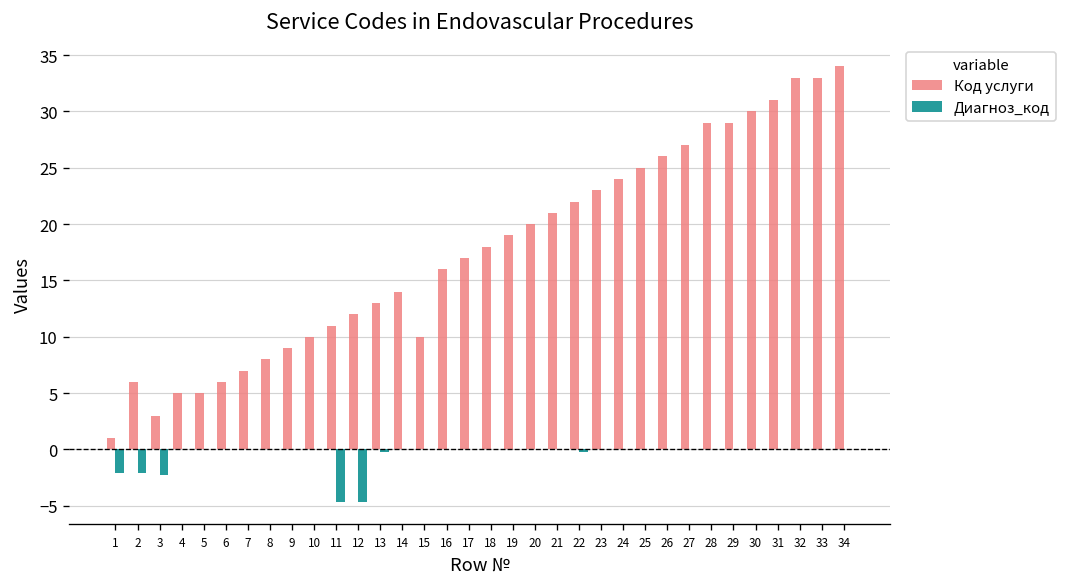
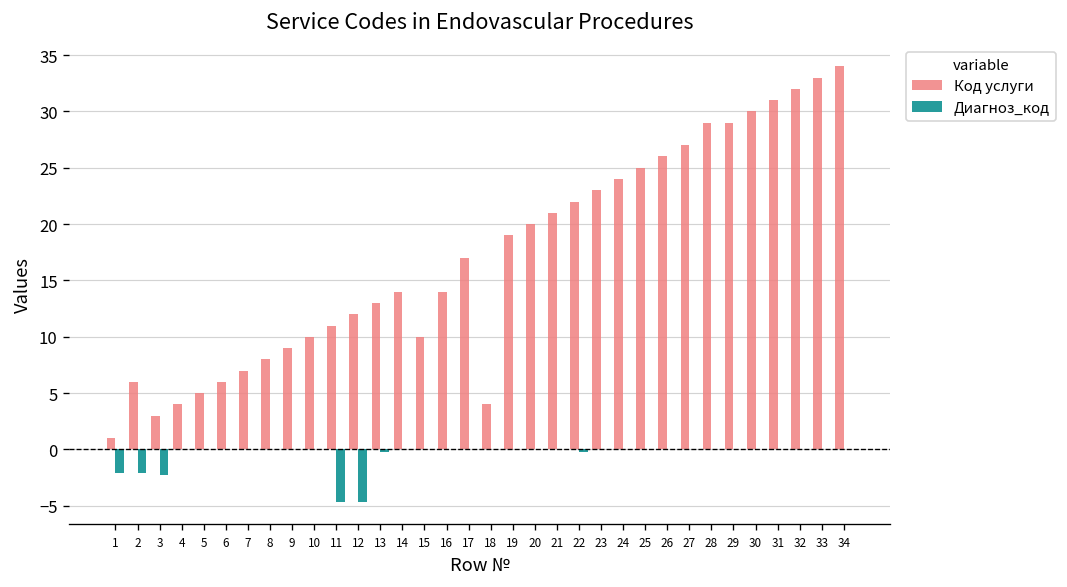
  {
    "Код услуги": {
      "1": 1,
      "2": 6,
      "3": 3,
-     "4": 5,
+     "4": 4,
      "5": 5,
      "6": 6,
      "7": 7,
      "8": 8,
      "9": 9,
      "10": 10,
      "11": 11,
      "12": 12,
      "13": 13,
      "14": 14,
      "15": 10,
-     "16": 16,
+     "16": 14,
      "17": 17,
-     "18": 18,
+     "18": 4,
      "19": 19,
      "20": 20,
      "21": 21,
      "22": 22,
      "23": 23,
      "24": 24,
      "25": 25,
      "26": 26,
      "27": 27,
      "28": 29,
      "29": 29,
      "30": 30,
      "31": 31,
-     "32": 33,
+     "32": 32,
      "33": 33,
      "34": 34
    },
    "Диагноз_код": {
      "1": -2,
      "2": -2,
      "3": -2,
      "4": 0,
      "5": 0,
      "6": 0,
      "7": 0,
      "8": 0,
      "9": 0,
      "10": 0,
      "11": -5,
      "12": -5,
      "14": 0,
      "15": 0,
      "16": 0,
      "17": 0,
      "18": 0,
      "19": 0,
      "20": 0,
      "21": 0,
      "23": 0,
      "24": 0,
      "25": 0,
      "26": 0,
      "27": 0,
      "28": 0,
      "29": 0,
      "30": 0,
      "31": 0,
      "32": 0,
      "33": 0,
      "34": 0
    }
  }
